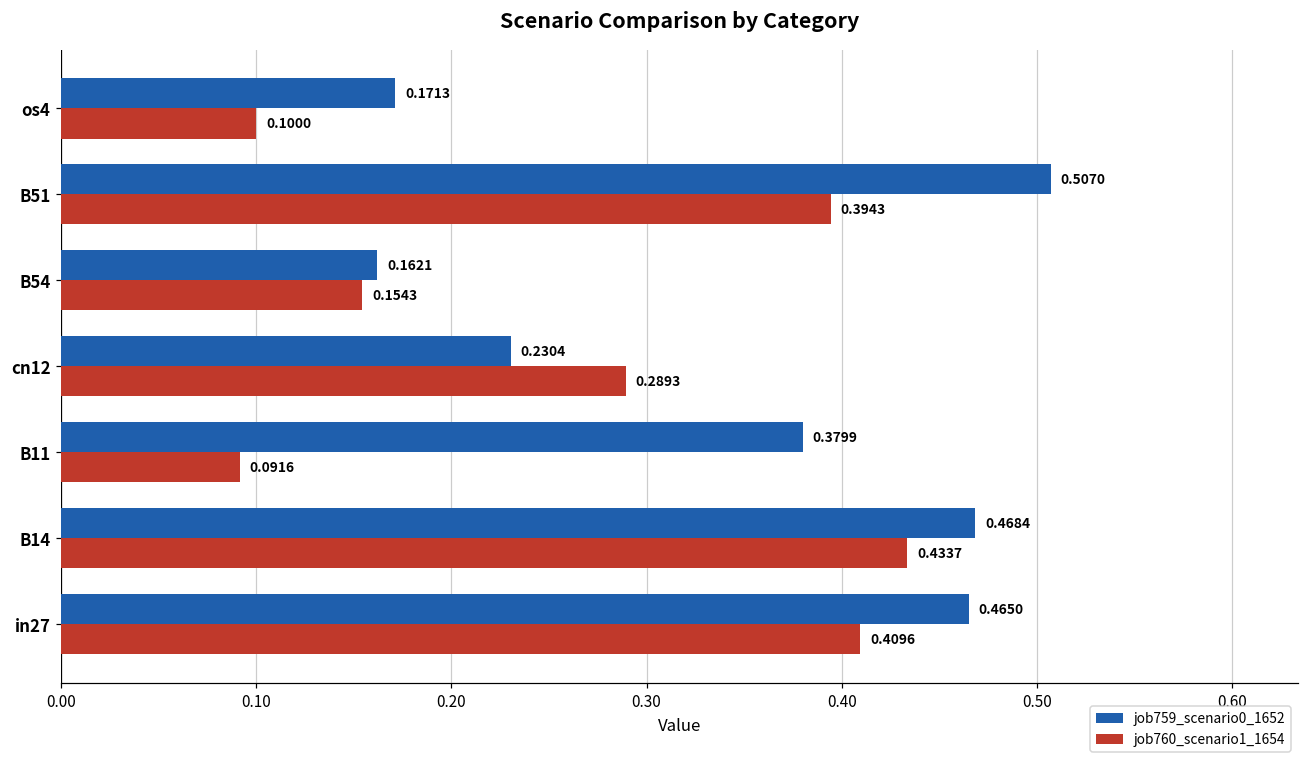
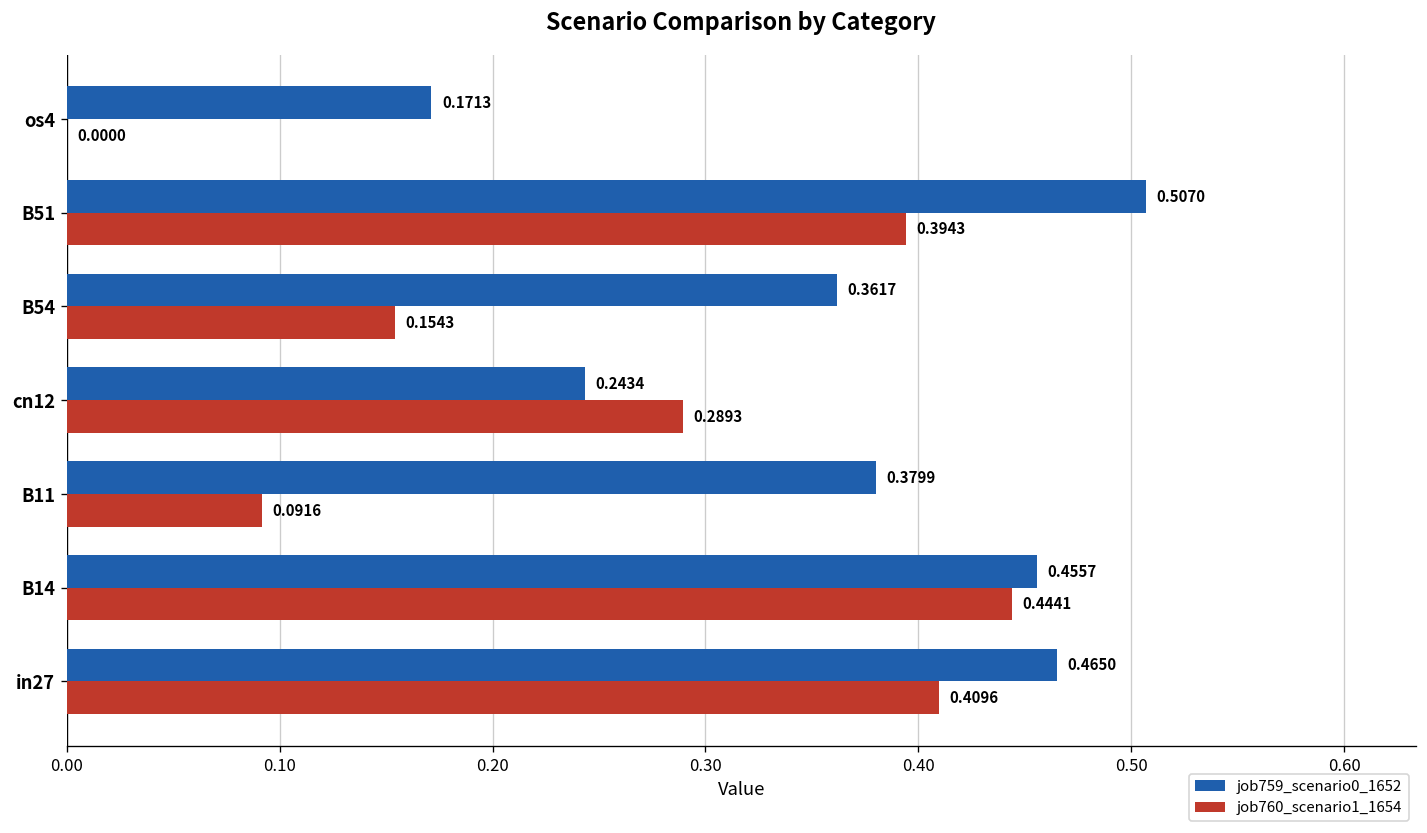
  {
    "job759_scenario0_1652": {
      "os4": 0.1713,
      "B51": 0.5070,
-     "B54": 0.1621,
-     "cn12": 0.2304,
+     "B54": 0.3617,
+     "cn12": 0.2434,
      "B11": 0.3799,
-     "B14": 0.4684,
+     "B14": 0.4557,
      "in27": 0.4650
    },
    "job760_scenario1_1654": {
-     "os4": 0.1000,
+     "os4": 0.0000,
      "B51": 0.3943,
      "B54": 0.1543,
      "cn12": 0.2893,
      "B11": 0.0916,
-     "B14": 0.4337,
+     "B14": 0.4441,
      "in27": 0.4096
    }
  }
